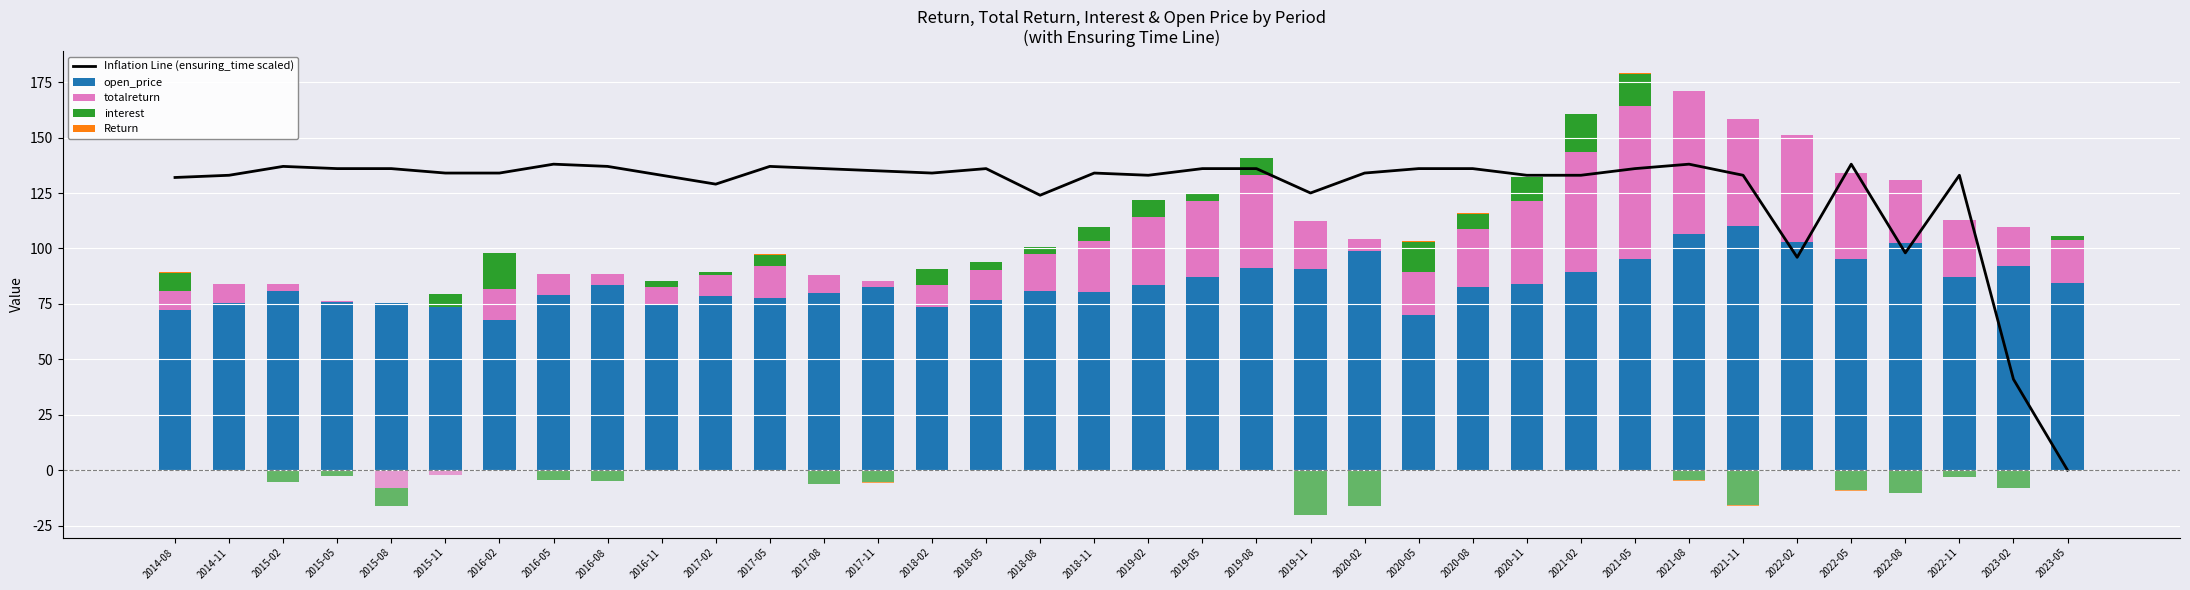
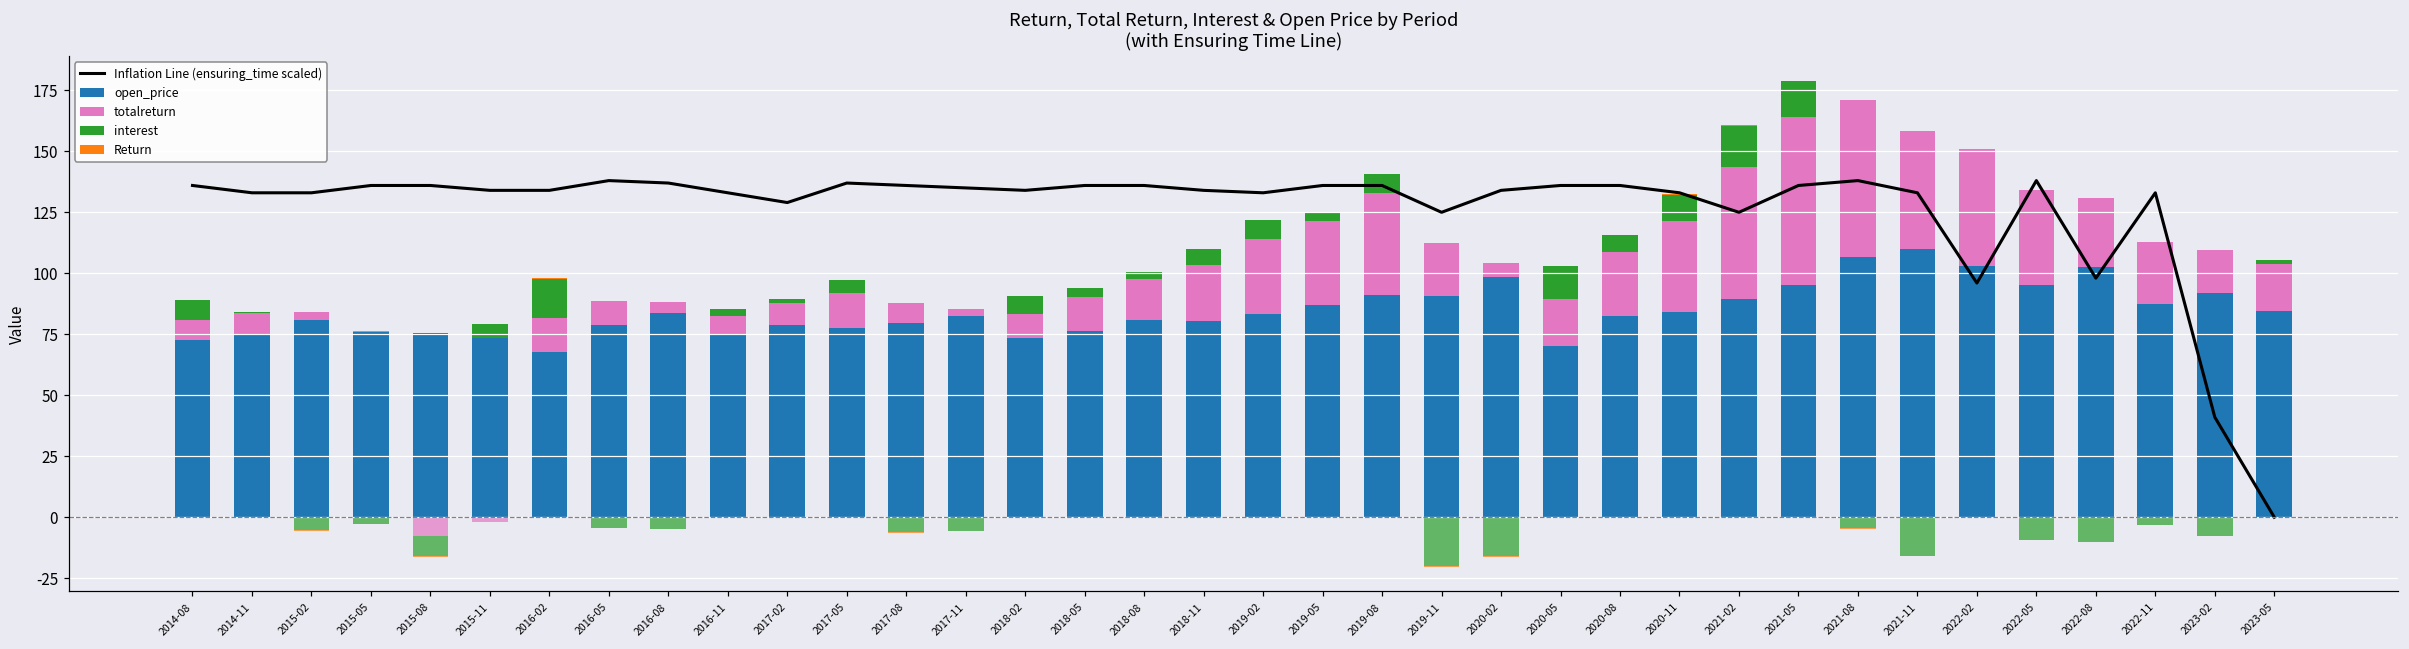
  {
    "Inflation Line (ensuring_time scaled)": {
-     "2014-08": 132,
+     "2014-08": 136,
      "2014-11": 133,
-     "2015-02": 137,
+     "2015-02": 133,
      "2015-05": 136,
      "2015-08": 136,
      "2015-11": 134,
      "2016-02": 134,
      "2016-05": 138,
      "2016-08": 137,
      "2016-11": 133,
      "2017-02": 129,
      "2017-05": 137,
      "2017-08": 136,
      "2017-11": 135,
      "2018-02": 134,
      "2018-05": 136,
-     "2018-08": 124,
+     "2018-08": 136,
      "2018-11": 134,
      "2019-02": 133,
      "2019-05": 136,
      "2019-08": 136,
      "2019-11": 125,
      "2020-02": 134,
      "2020-05": 136,
      "2020-08": 136,
      "2020-11": 133,
-     "2021-02": 133,
+     "2021-02": 125,
      "2021-05": 136,
      "2021-08": 138,
      "2021-11": 133,
      "2022-02": 96,
      "2022-05": 138,
      "2022-08": 98,
      "2022-11": 133,
      "2023-02": 41,
      "2023-05": 0
    }
  }
